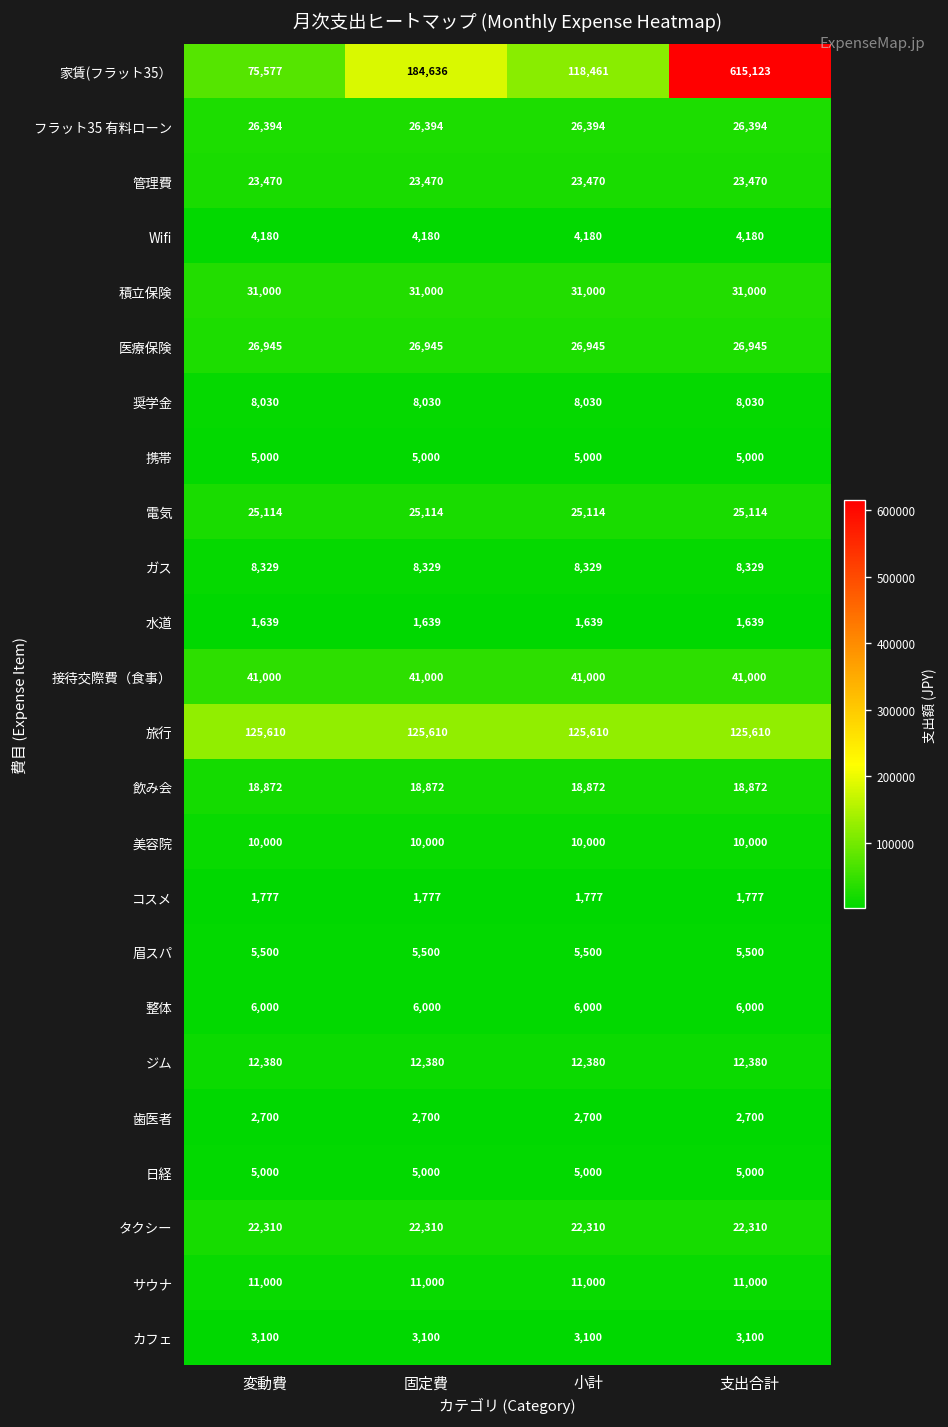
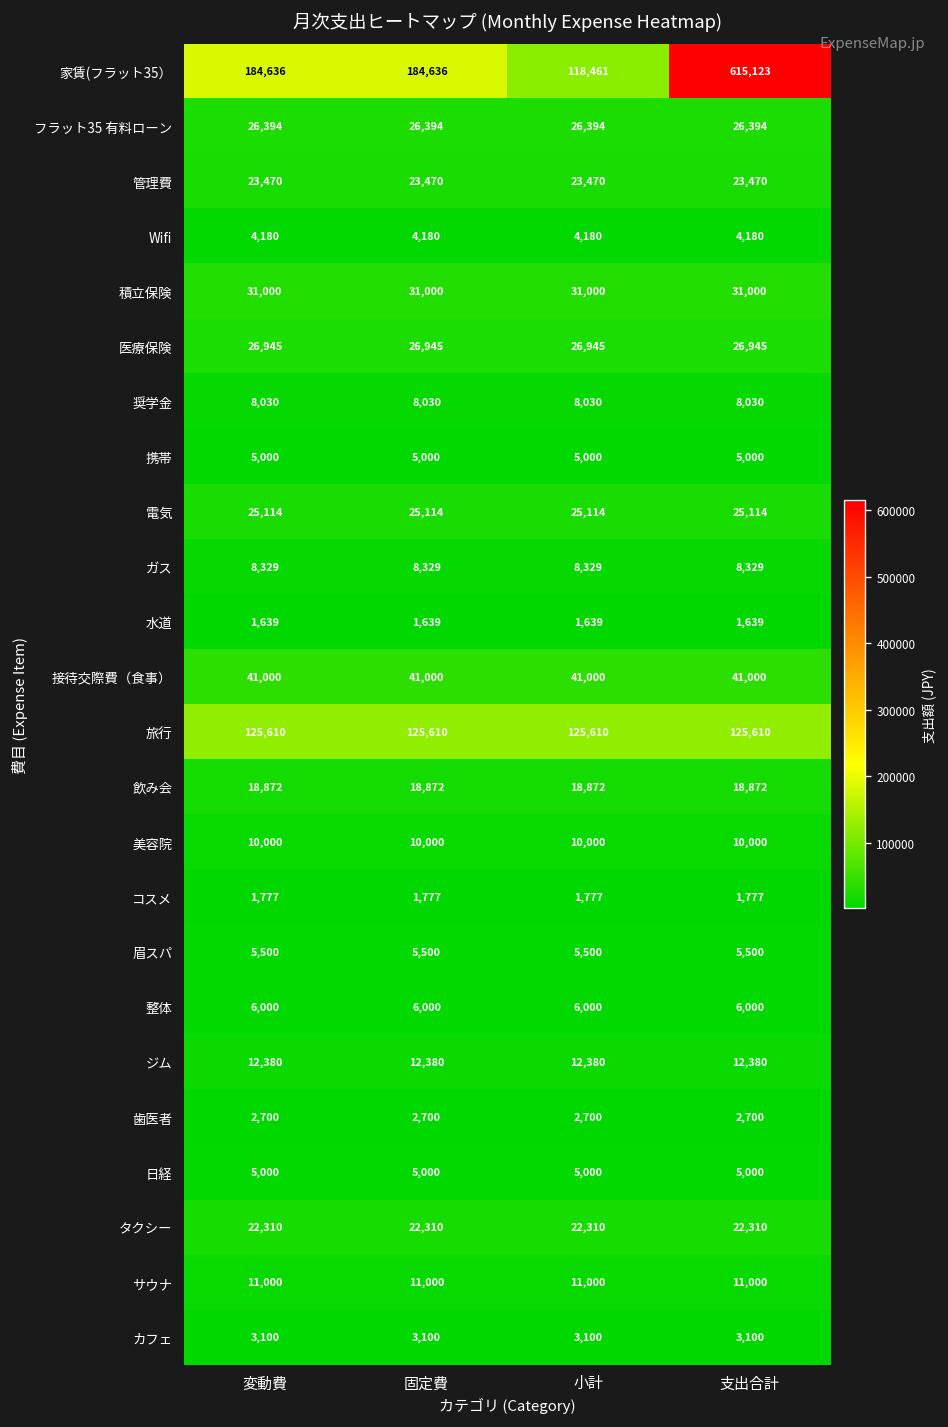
  {
    "家賃(フラット35）": {
-     "変動費": "75,577",
+     "変動費": "184,636",
      "固定費": "184,636",
      "小計": "118,461",
      "支出合計": "615,123"
    },
    "フラット35 有料ローン": {
      "変動費": "26,394",
      "固定費": "26,394",
      "小計": "26,394",
      "支出合計": "26,394"
    },
    "管理費": {
      "変動費": "23,470",
      "固定費": "23,470",
      "小計": "23,470",
      "支出合計": "23,470"
    },
    "Wifi": {
      "変動費": "4,180",
      "固定費": "4,180",
      "小計": "4,180",
      "支出合計": "4,180"
    },
    "積立保険": {
      "変動費": "31,000",
      "固定費": "31,000",
      "小計": "31,000",
      "支出合計": "31,000"
    },
    "医療保険": {
      "変動費": "26,945",
      "固定費": "26,945",
      "小計": "26,945",
      "支出合計": "26,945"
    },
    "奨学金": {
      "変動費": "8,030",
      "固定費": "8,030",
      "小計": "8,030",
      "支出合計": "8,030"
    },
    "携帯": {
      "変動費": "5,000",
      "固定費": "5,000",
      "小計": "5,000",
      "支出合計": "5,000"
    },
    "電気": {
      "変動費": "25,114",
      "固定費": "25,114",
      "小計": "25,114",
      "支出合計": "25,114"
    },
    "ガス": {
      "変動費": "8,329",
      "固定費": "8,329",
      "小計": "8,329",
      "支出合計": "8,329"
    },
    "水道": {
      "変動費": "1,639",
      "固定費": "1,639",
      "小計": "1,639",
      "支出合計": "1,639"
    },
    "接待交際費（食事）": {
      "変動費": "41,000",
      "固定費": "41,000",
      "小計": "41,000",
      "支出合計": "41,000"
    },
    "旅行": {
      "変動費": "125,610",
      "固定費": "125,610",
      "小計": "125,610",
      "支出合計": "125,610"
    },
    "飲み会": {
      "変動費": "18,872",
      "固定費": "18,872",
      "小計": "18,872",
      "支出合計": "18,872"
    },
    "美容院": {
      "変動費": "10,000",
      "固定費": "10,000",
      "小計": "10,000",
      "支出合計": "10,000"
    },
    "コスメ": {
      "変動費": "1,777",
      "固定費": "1,777",
      "小計": "1,777",
      "支出合計": "1,777"
    },
    "眉スパ": {
      "変動費": "5,500",
      "固定費": "5,500",
      "小計": "5,500",
      "支出合計": "5,500"
    },
    "整体": {
      "変動費": "6,000",
      "固定費": "6,000",
      "小計": "6,000",
      "支出合計": "6,000"
    },
    "ジム": {
      "変動費": "12,380",
      "固定費": "12,380",
      "小計": "12,380",
      "支出合計": "12,380"
    },
    "歯医者": {
      "変動費": "2,700",
      "固定費": "2,700",
      "小計": "2,700",
      "支出合計": "2,700"
    },
    "日経": {
      "変動費": "5,000",
      "固定費": "5,000",
      "小計": "5,000",
      "支出合計": "5,000"
    },
    "タクシー": {
      "変動費": "22,310",
      "固定費": "22,310",
      "小計": "22,310",
      "支出合計": "22,310"
    },
    "サウナ": {
      "変動費": "11,000",
      "固定費": "11,000",
      "小計": "11,000",
      "支出合計": "11,000"
    },
    "カフェ": {
      "変動費": "3,100",
      "固定費": "3,100",
      "小計": "3,100",
      "支出合計": "3,100"
    }
  }
